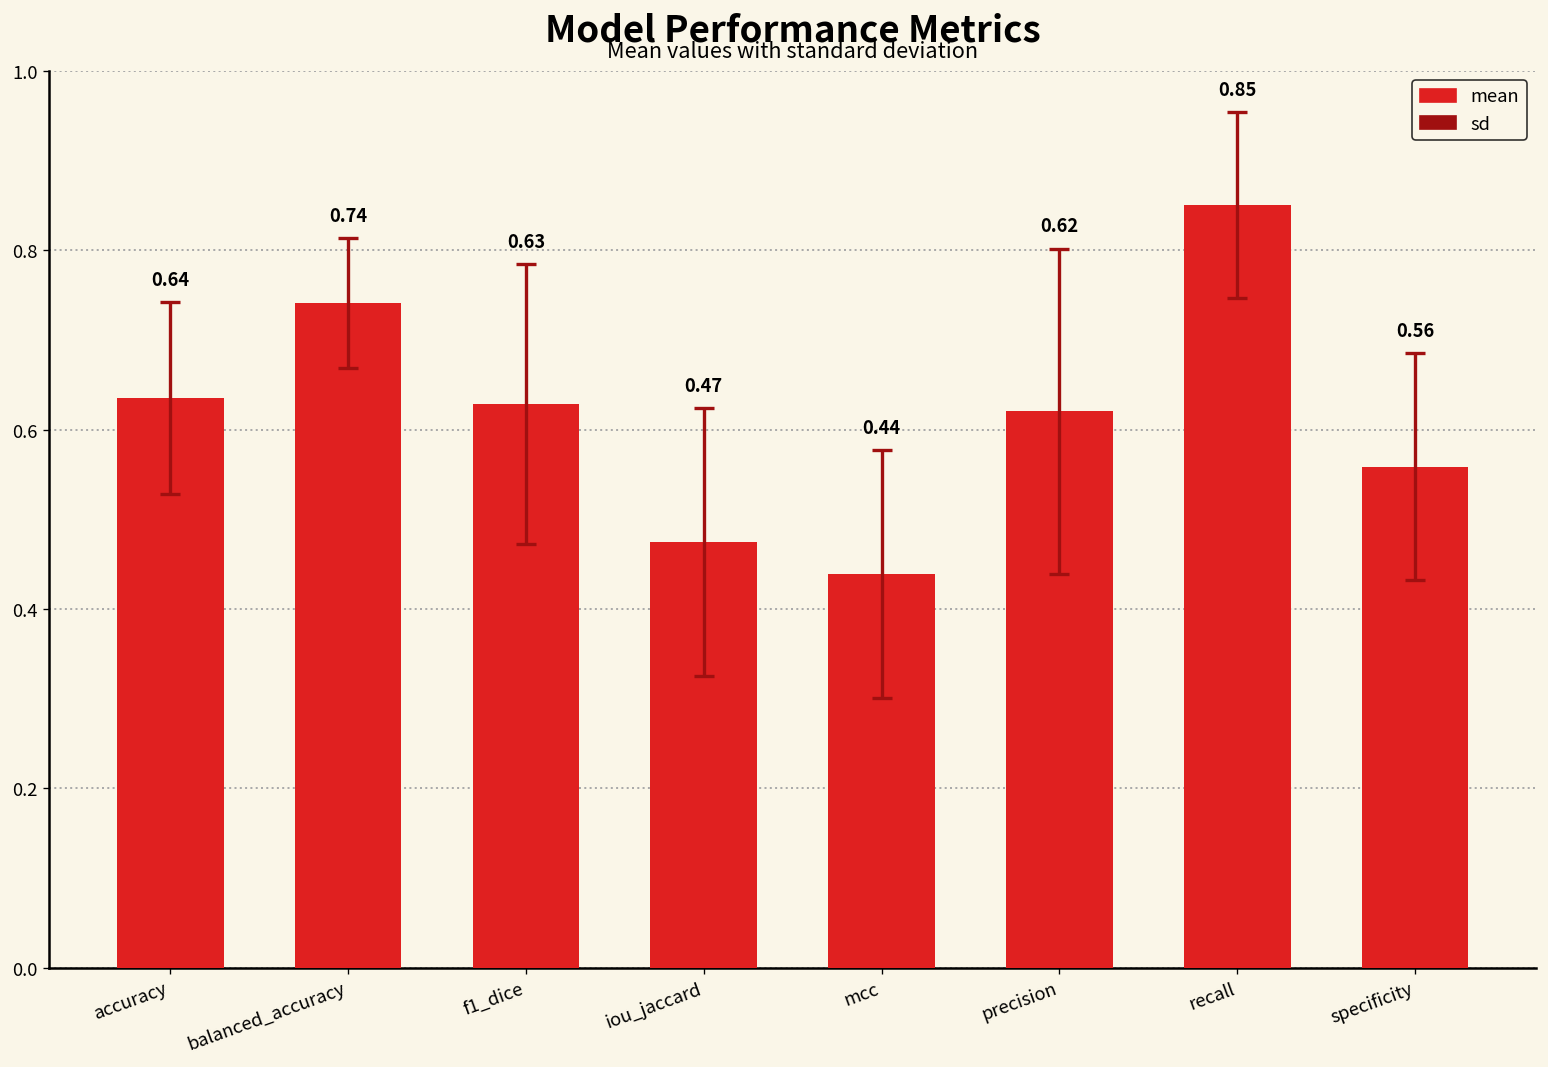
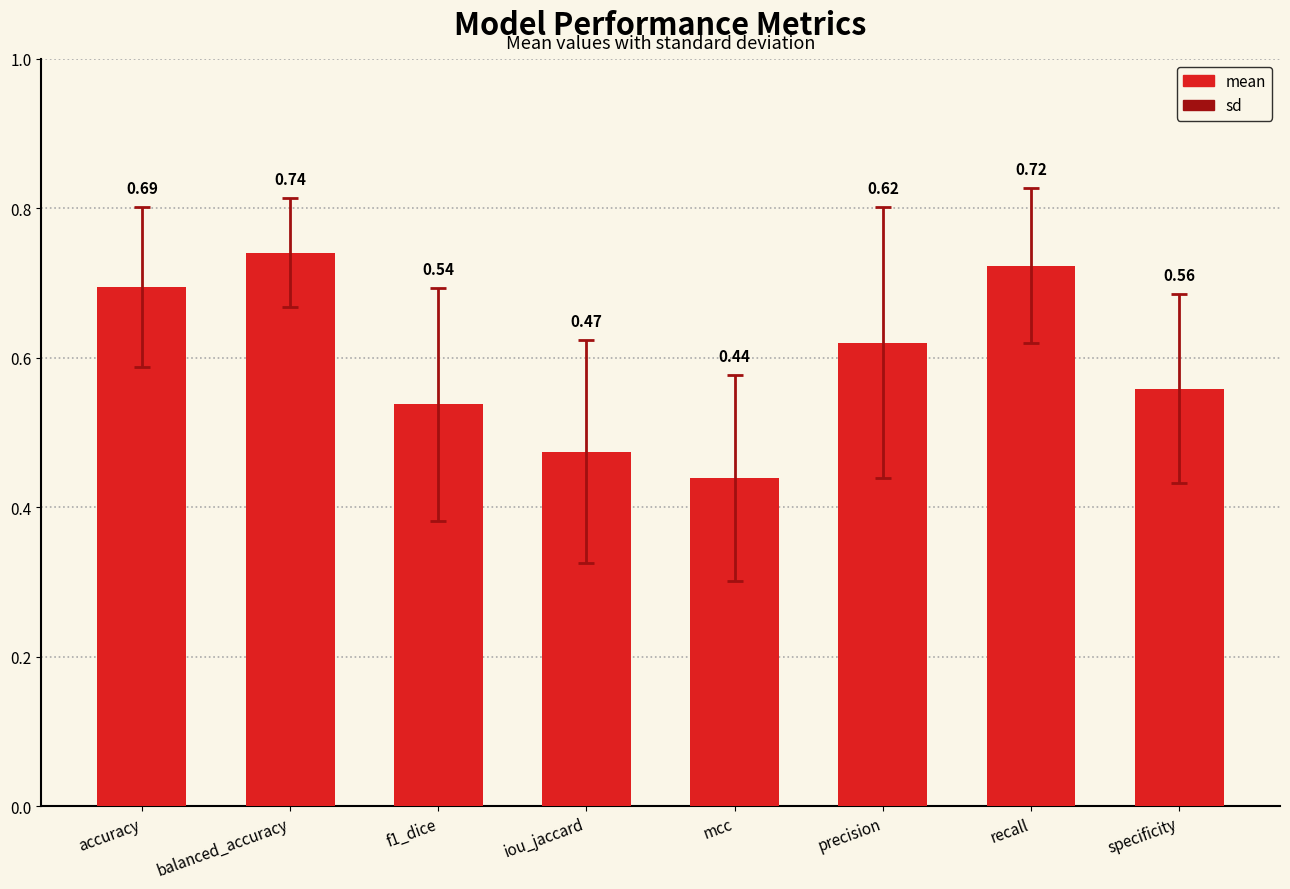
  {
    "mean": {
-     "accuracy": 0.64,
-     "f1_dice": 0.63,
-     "recall": 0.85
+     "accuracy": 0.69,
+     "f1_dice": 0.54,
+     "recall": 0.72
    }
  }
